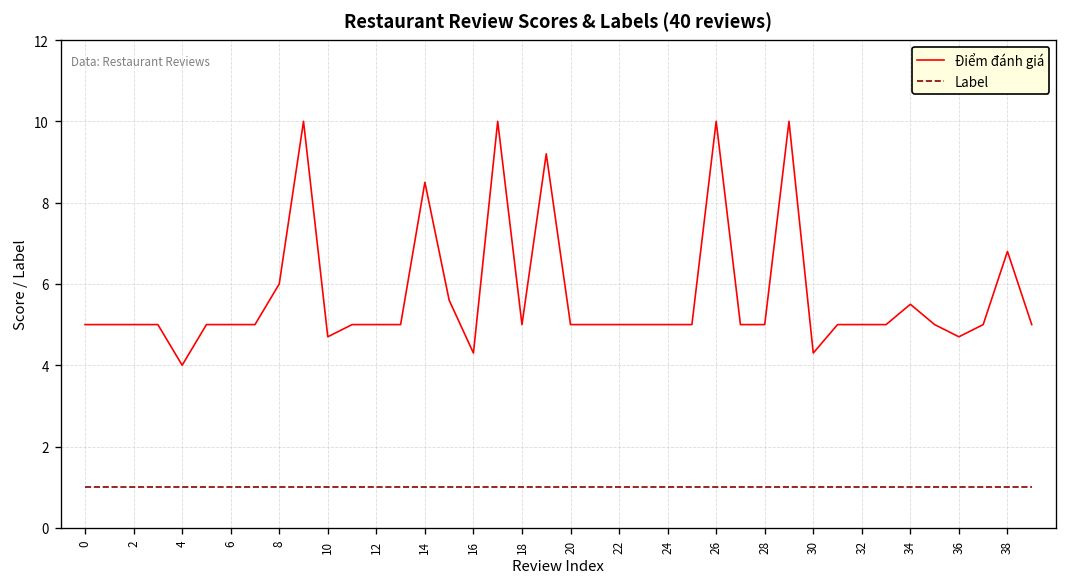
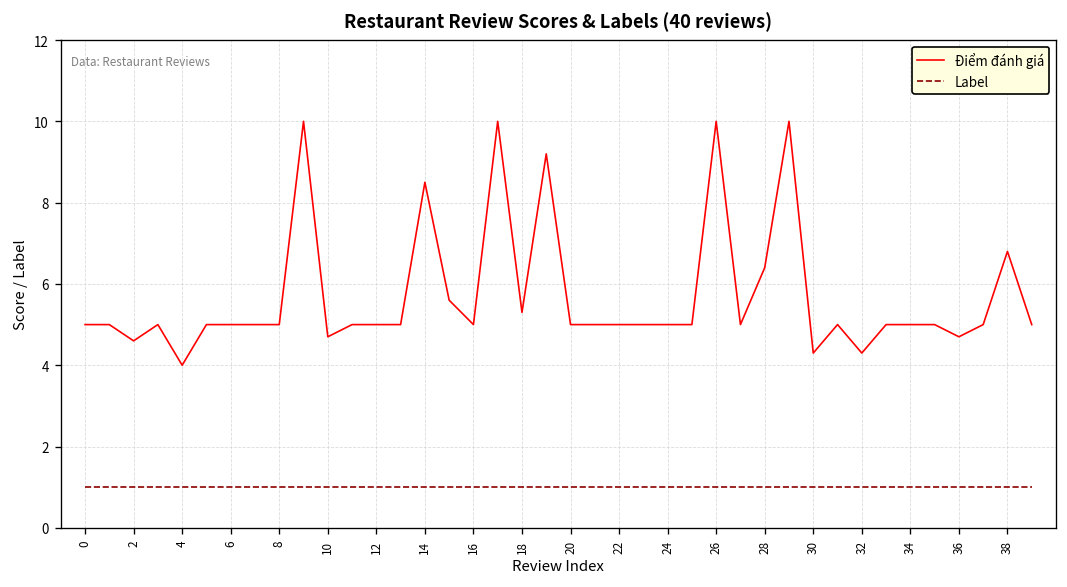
  {
    "Điểm đánh giá": {
      "0": 5.0,
-     "2": 5.0,
+     "2": 4.6,
      "4": 4.0,
      "6": 5.0,
-     "8": 6,
+     "8": 5,
      "10": 4.7,
      "12": 5.0,
      "14": 8.5,
-     "16": 4.3,
-     "18": 5.0,
+     "16": 5.0,
+     "18": 5.3,
      "20": 5.0,
      "22": 5.0,
      "24": 5.0,
      "26": 10.0,
-     "28": 5.0,
+     "28": 6.4,
      "30": 4.3,
-     "32": 5.0,
-     "34": 5.5,
+     "32": 4.3,
+     "34": 5.0,
      "36": 4.7,
      "38": 6.8
    },
    "Label": {
      "0": 1.0,
      "2": 1.0,
      "4": 1.0,
      "6": 1.0,
      "8": 1.0,
      "10": 1.0,
      "12": 1.0,
      "14": 1.0,
      "16": 1.0,
      "18": 1.0,
      "20": 1.0,
      "22": 1.0,
      "24": 1.0,
      "26": 1.0,
      "28": 1.0,
      "30": 1.0,
      "32": 1.0,
      "34": 1.0,
      "36": 1.0,
      "38": 1.0
    }
  }
